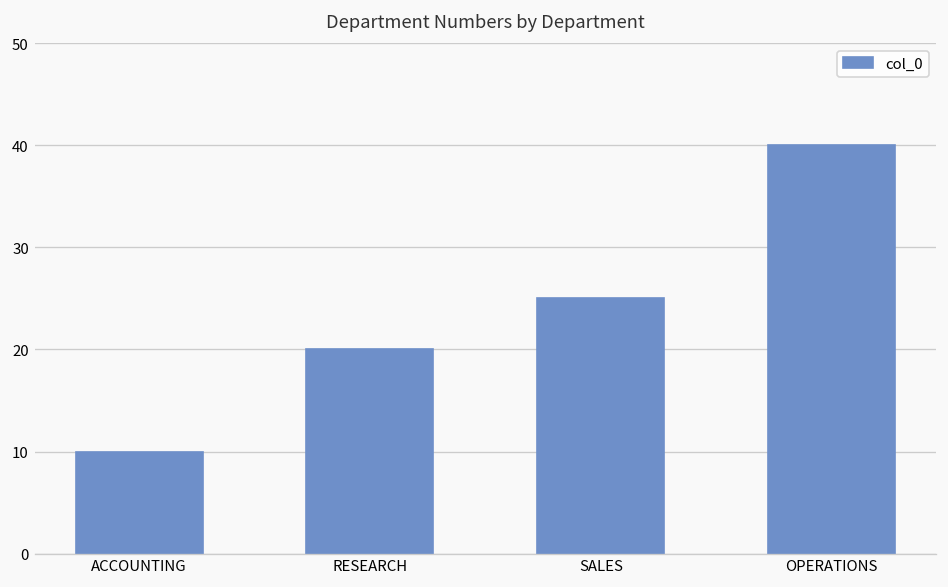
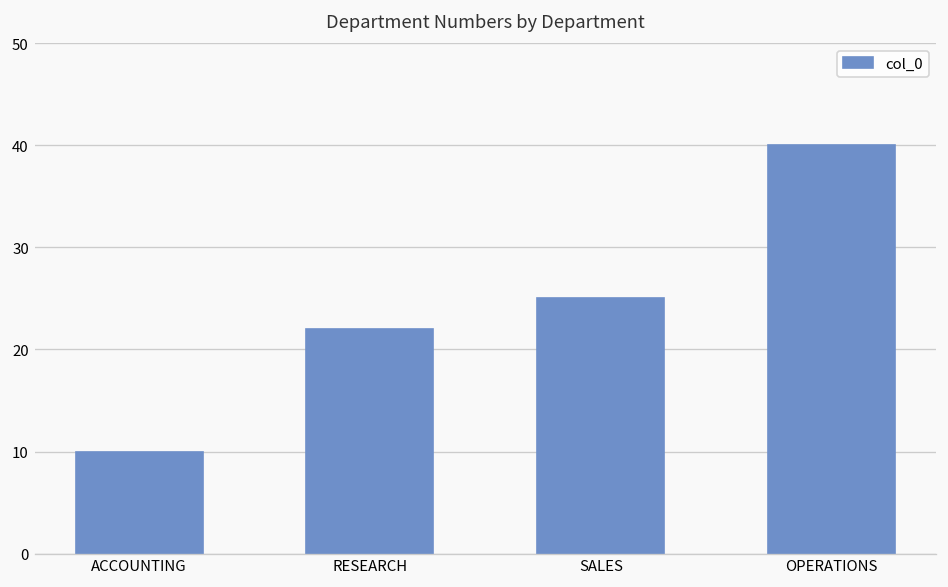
  {
    "ACCOUNTING": 10,
-   "RESEARCH": 20,
+   "RESEARCH": 22,
    "SALES": 25,
    "OPERATIONS": 40
  }
